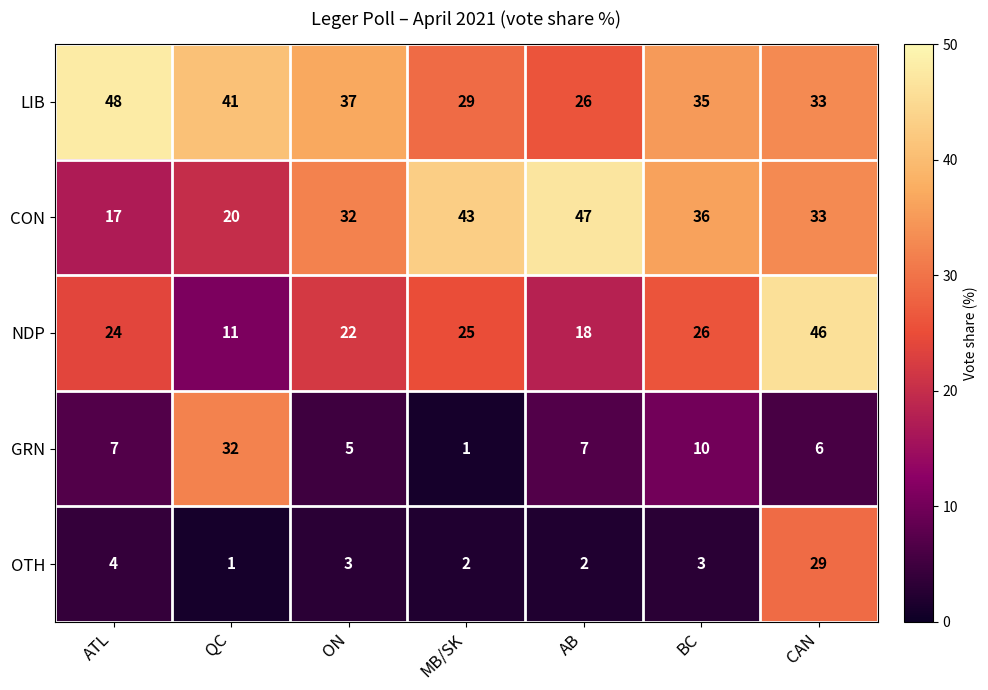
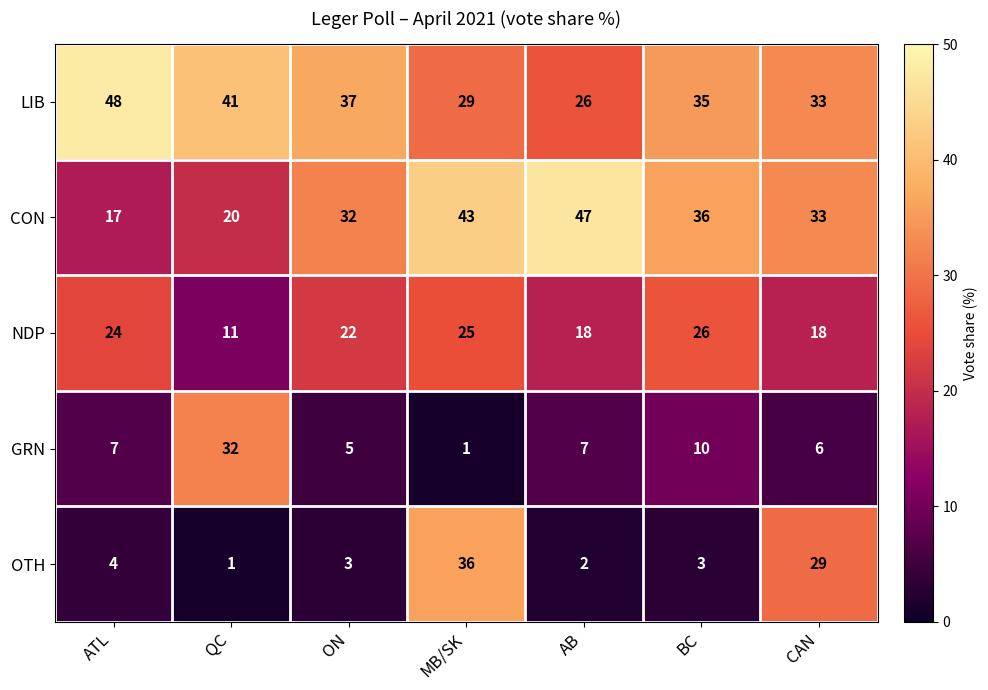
  {
    "LIB": {
      "ATL": 48,
      "QC": 41,
      "ON": 37,
      "MB/SK": 29,
      "AB": 26,
      "BC": 35,
      "CAN": 33
    },
    "CON": {
      "ATL": 17,
      "QC": 20,
      "ON": 32,
      "MB/SK": 43,
      "AB": 47,
      "BC": 36,
      "CAN": 33
    },
    "NDP": {
      "ATL": 24,
      "QC": 11,
      "ON": 22,
      "MB/SK": 25,
      "AB": 18,
      "BC": 26,
-     "CAN": 46
+     "CAN": 18
    },
    "GRN": {
      "ATL": 7,
      "QC": 32,
      "ON": 5,
      "MB/SK": 1,
      "AB": 7,
      "BC": 10,
      "CAN": 6
    },
    "OTH": {
      "ATL": 4,
      "QC": 1,
      "ON": 3,
-     "MB/SK": 2,
+     "MB/SK": 36,
      "AB": 2,
      "BC": 3,
      "CAN": 29
    }
  }
